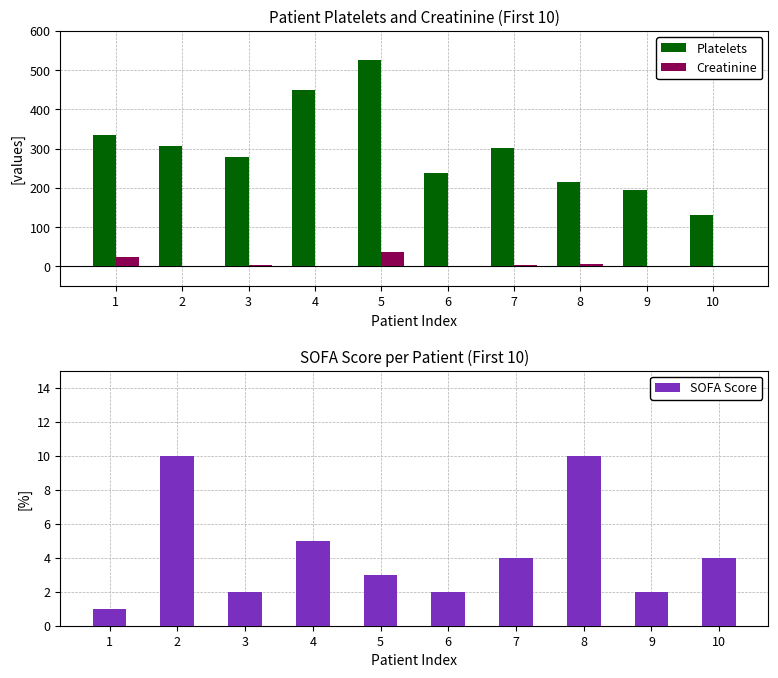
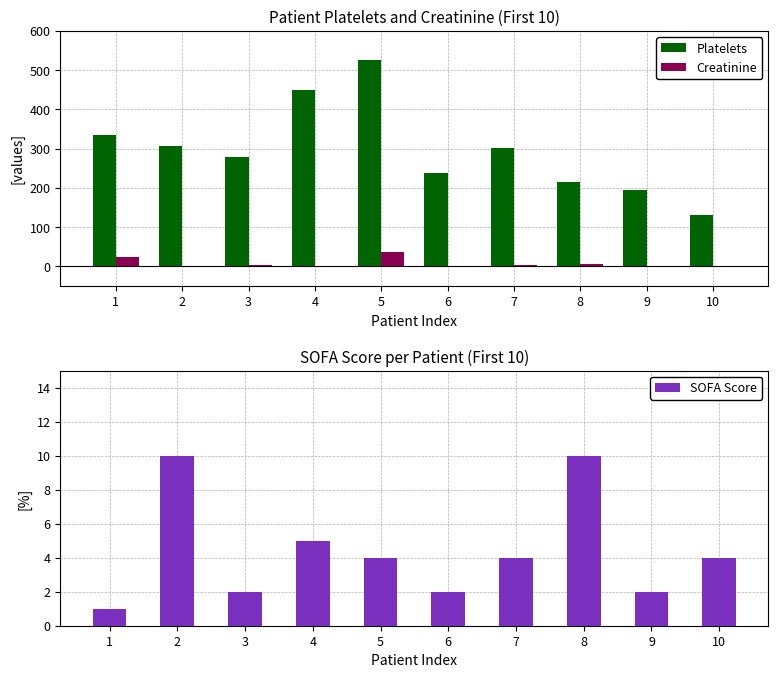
  {
    "Patient Platelets and Creatinine (First 10)": {
      "Platelets": {
        "1": 340,
        "2": 310,
        "3": 280,
        "4": 450,
        "5": 530,
        "6": 240,
        "7": 300,
        "8": 220,
        "9": 200,
        "10": 130
      },
      "Creatinine": {
        "1": 20,
        "5": 40
      }
    },
    "SOFA Score per Patient (First 10)": {
      "1": 1,
      "2": 10,
      "3": 2,
      "4": 5,
-     "5": 3,
+     "5": 4,
      "6": 2,
      "7": 4,
      "8": 10,
      "9": 2,
      "10": 4
    }
  }
